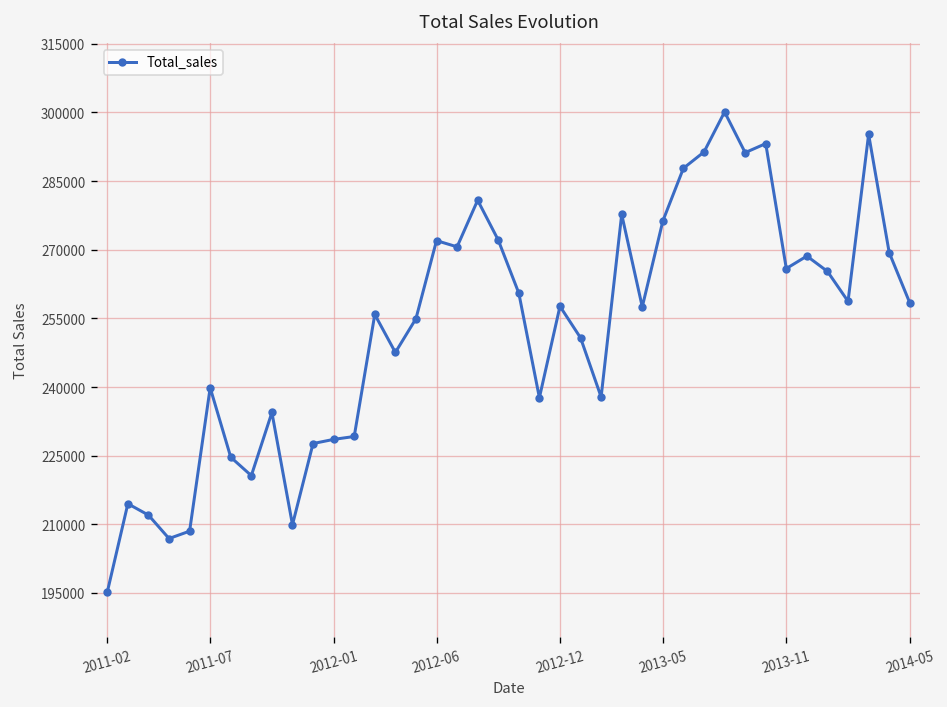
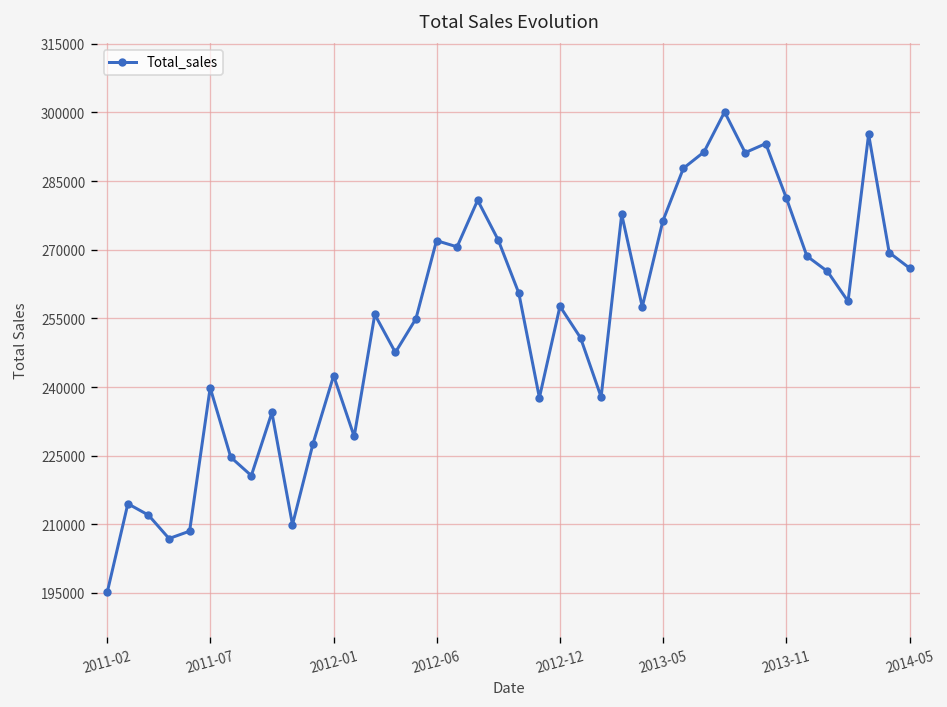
  {
    "2011-02": 195000,
    "2011-07": 240000,
-   "2012-01": 229000,
+   "2012-01": 242000,
    "2012-06": 272000,
    "2012-12": 258000,
    "2013-05": 276000,
-   "2013-11": 266000,
-   "2014-05": 258000
+   "2013-11": 281000,
+   "2014-05": 266000
  }
